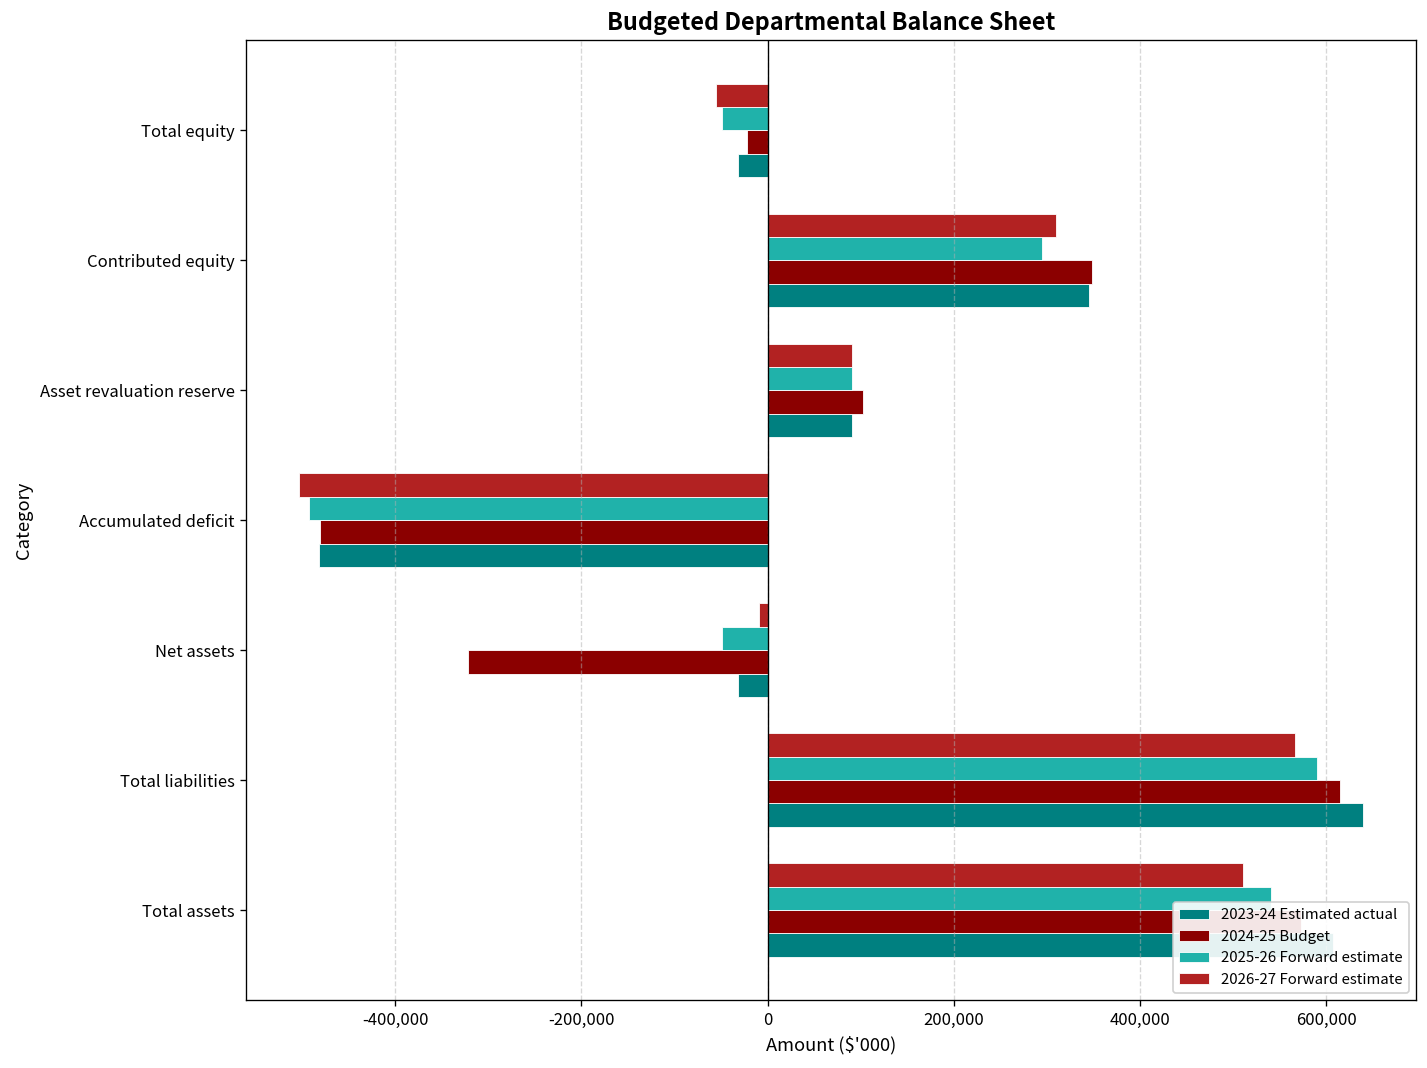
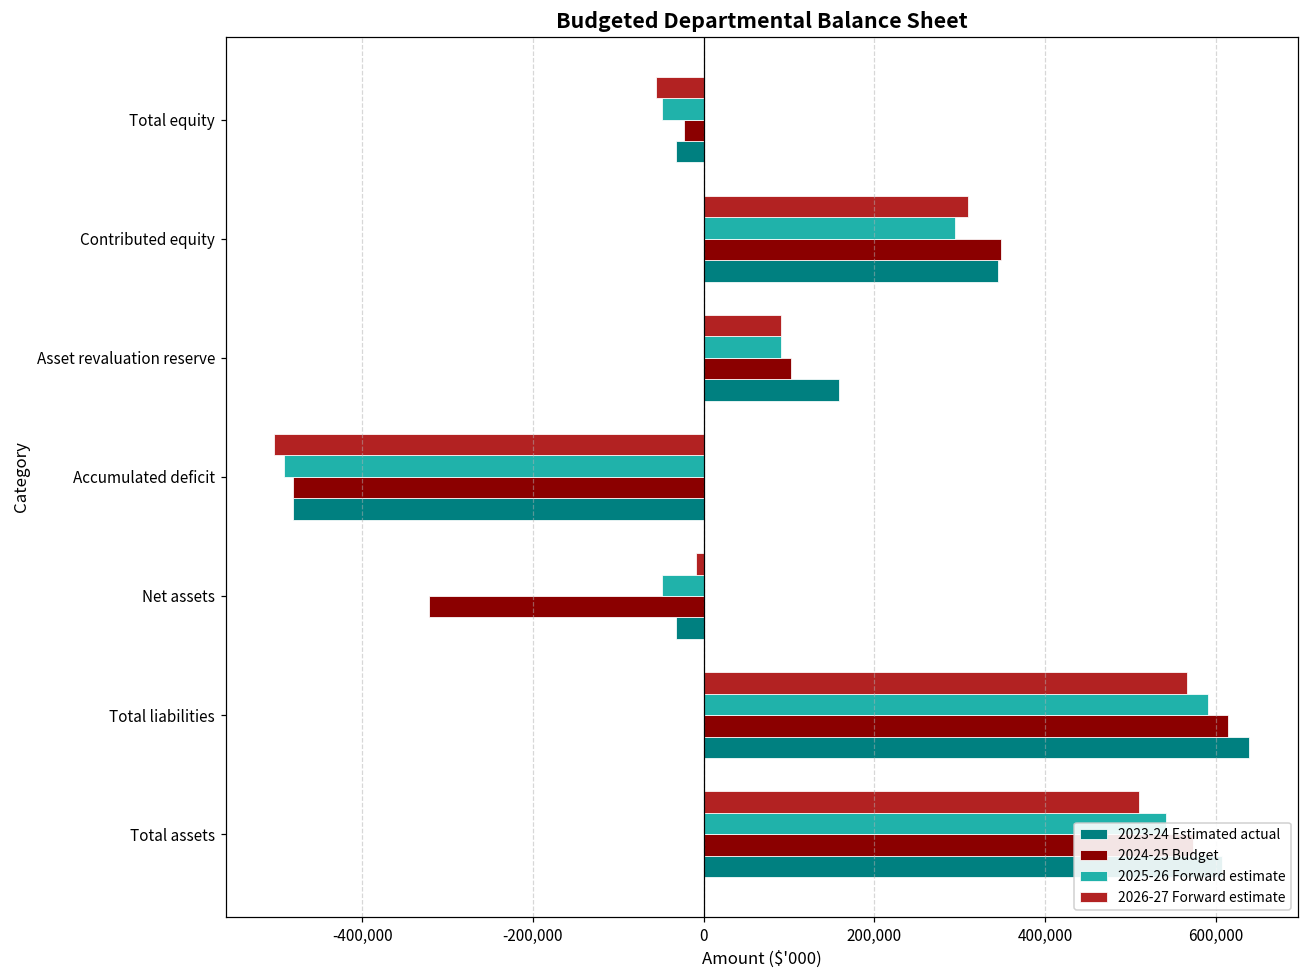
  {
    "2023-24 Estimated actual": {
      "Total equity": "-30,000",
      "Contributed equity": "340,000",
-     "Asset revaluation reserve": "90,000",
+     "Asset revaluation reserve": "160,000",
      "Accumulated deficit": "-480,000",
      "Net assets": "-30,000",
      "Total liabilities": "640,000"
    },
    "2024-25 Budget": {
      "Total equity": "-20,000",
      "Contributed equity": "350,000",
      "Asset revaluation reserve": "100,000",
      "Accumulated deficit": "-480,000",
      "Net assets": "-320,000",
      "Total liabilities": "610,000"
    },
    "2025-26 Forward estimate": {
      "Total equity": "-50,000",
      "Contributed equity": "290,000",
      "Asset revaluation reserve": "90,000",
      "Accumulated deficit": "-490,000",
      "Net assets": "-50,000",
      "Total liabilities": "590,000"
    },
    "2026-27 Forward estimate": {
      "Total equity": "-60,000",
      "Contributed equity": "310,000",
      "Asset revaluation reserve": "90,000",
      "Accumulated deficit": "-500,000",
      "Net assets": "-10,000",
      "Total liabilities": "570,000",
      "Total assets": "510,000"
    }
  }
